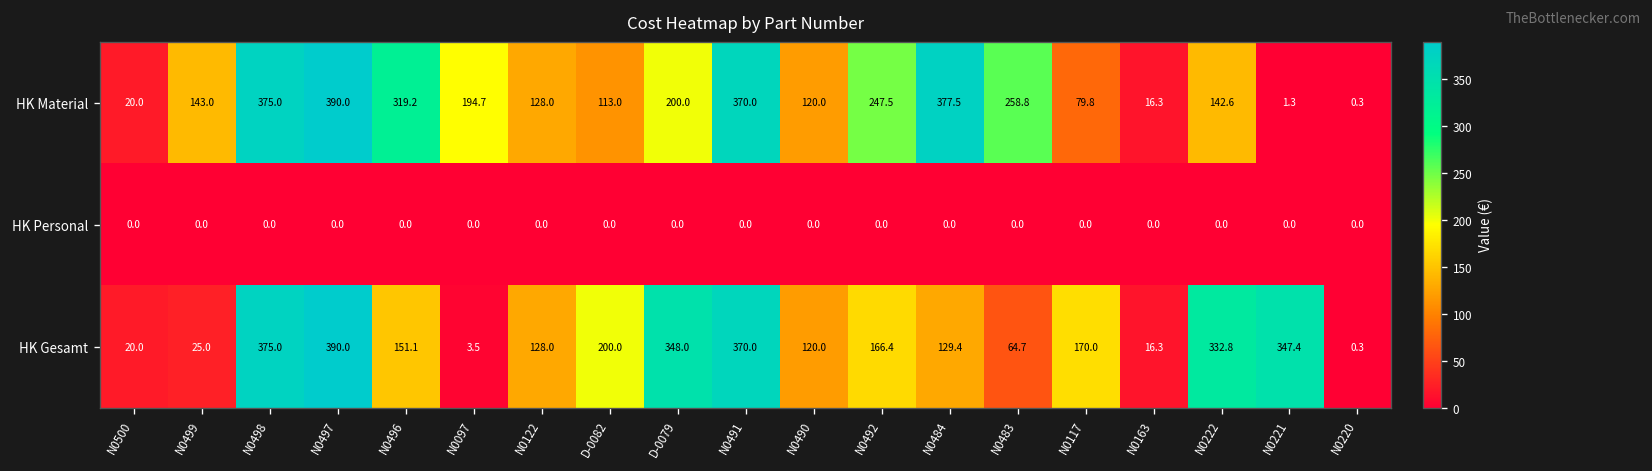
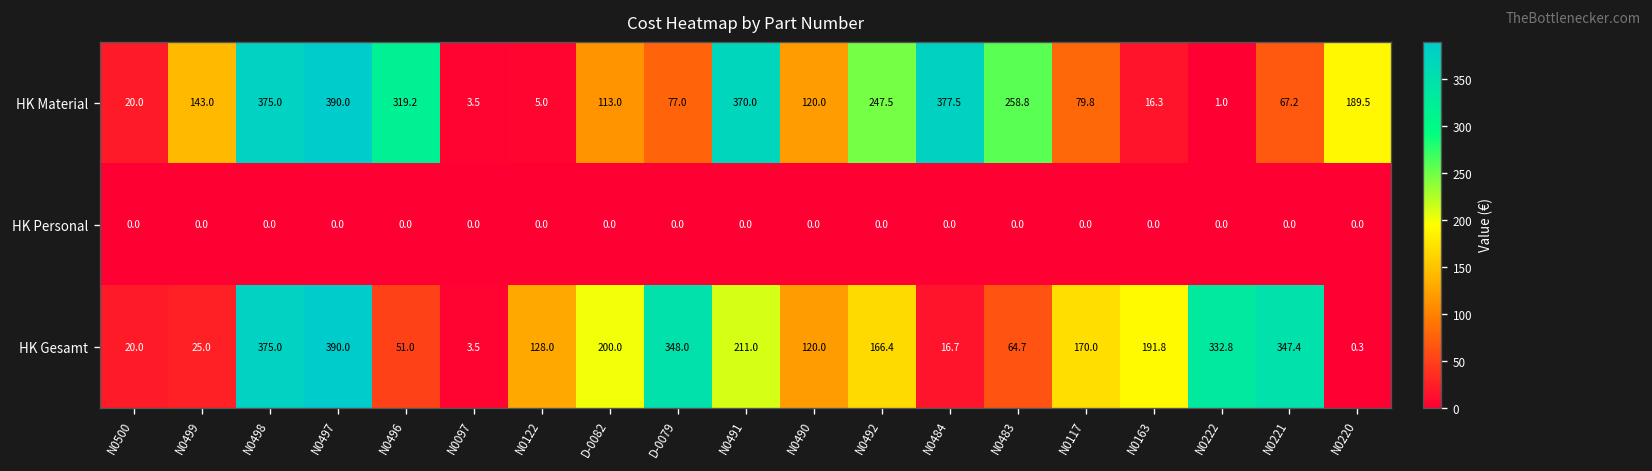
  {
    "HK Material": {
      "N0500": 20.0,
      "N0499": 143.0,
      "N0498": 375.0,
      "N0497": 390.0,
      "N0496": 319.2,
-     "N0097": 194.7,
-     "N0122": 128.0,
+     "N0097": 3.5,
+     "N0122": 5.0,
      "D-0082": 113.0,
-     "D-0079": 200.0,
+     "D-0079": 77.0,
      "N0491": 370.0,
      "N0490": 120.0,
      "N0492": 247.5,
      "N0484": 377.5,
      "N0483": 258.8,
      "N0117": 79.8,
      "N0163": 16.3,
-     "N0222": 142.6,
-     "N0221": 1.3,
-     "N0220": 0.3
+     "N0222": 1.0,
+     "N0221": 67.2,
+     "N0220": 189.5
    },
    "HK Personal": {
      "N0500": 0.0,
      "N0499": 0.0,
      "N0498": 0.0,
      "N0497": 0.0,
      "N0496": 0.0,
      "N0097": 0.0,
      "N0122": 0.0,
      "D-0082": 0.0,
      "D-0079": 0.0,
      "N0491": 0.0,
      "N0490": 0.0,
      "N0492": 0.0,
      "N0484": 0.0,
      "N0483": 0.0,
      "N0117": 0.0,
      "N0163": 0.0,
      "N0222": 0.0,
      "N0221": 0.0,
      "N0220": 0.0
    },
    "HK Gesamt": {
      "N0500": 20.0,
      "N0499": 25.0,
      "N0498": 375.0,
      "N0497": 390.0,
-     "N0496": 151.1,
+     "N0496": 51.0,
      "N0097": 3.5,
      "N0122": 128.0,
      "D-0082": 200.0,
      "D-0079": 348.0,
-     "N0491": 370.0,
+     "N0491": 211.0,
      "N0490": 120.0,
      "N0492": 166.4,
-     "N0484": 129.4,
+     "N0484": 16.7,
      "N0483": 64.7,
      "N0117": 170.0,
-     "N0163": 16.3,
+     "N0163": 191.8,
      "N0222": 332.8,
      "N0221": 347.4,
      "N0220": 0.3
    }
  }
